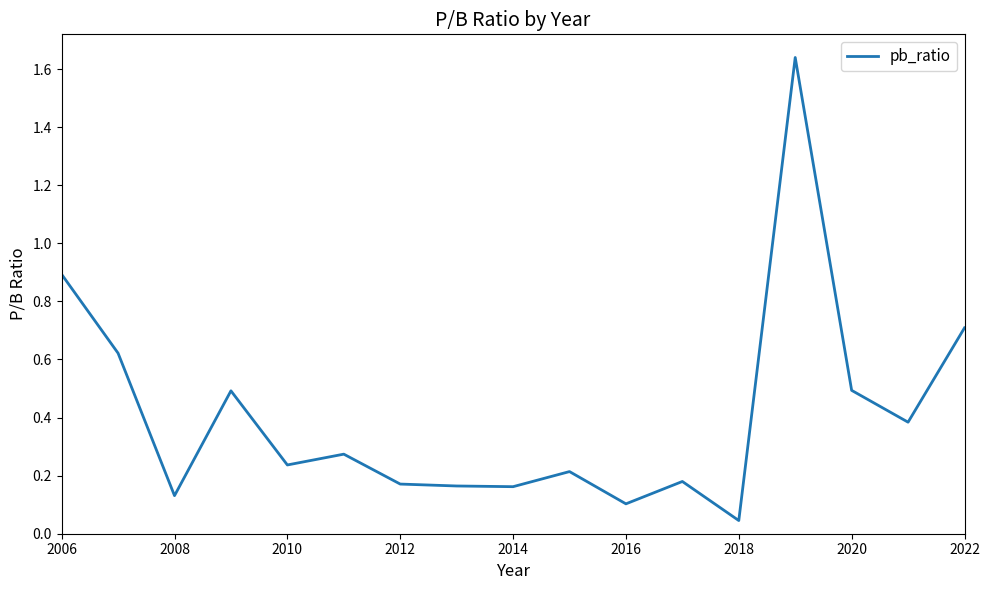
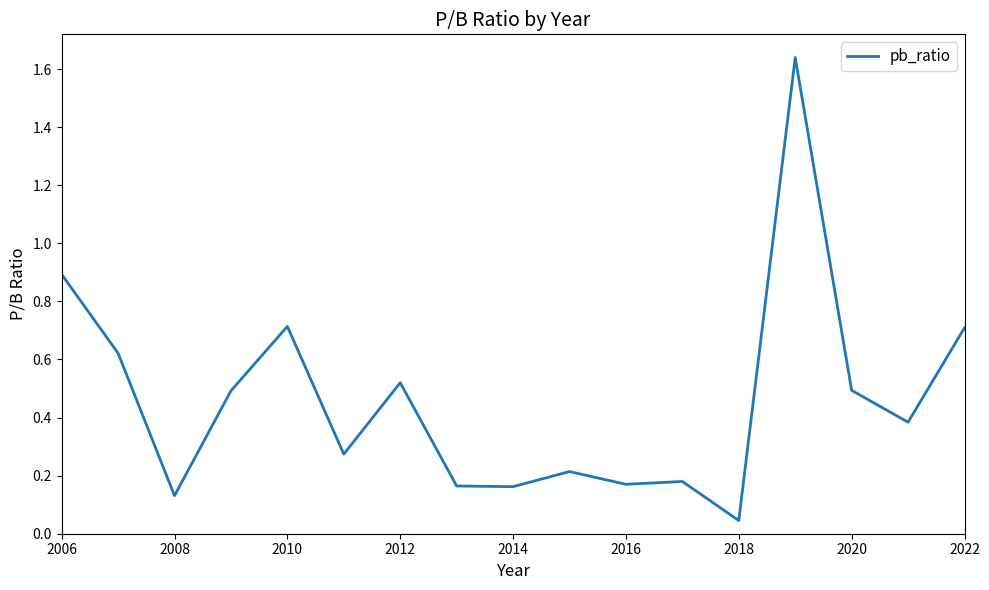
  {
    "2006": 0.89,
    "2008": 0.13,
-   "2010": 0.24,
-   "2012": 0.17,
+   "2010": 0.71,
+   "2012": 0.52,
    "2014": 0.16,
-   "2016": 0.10,
+   "2016": 0.17,
    "2018": 0.05,
    "2020": 0.49,
    "2022": 0.71
  }
